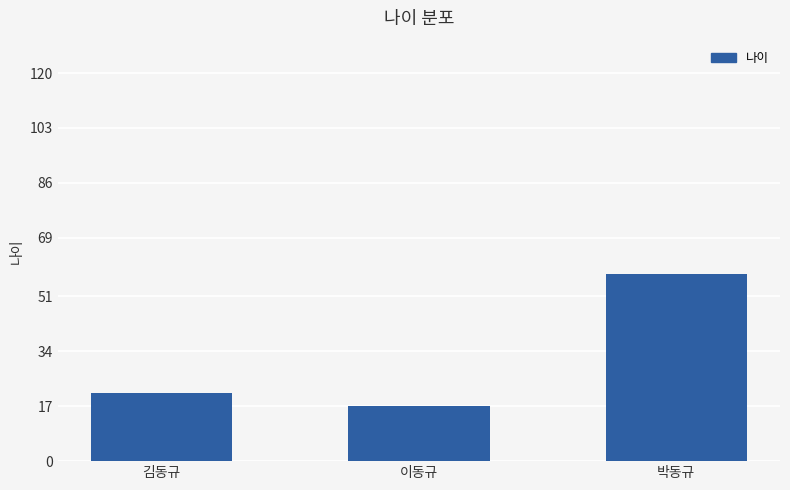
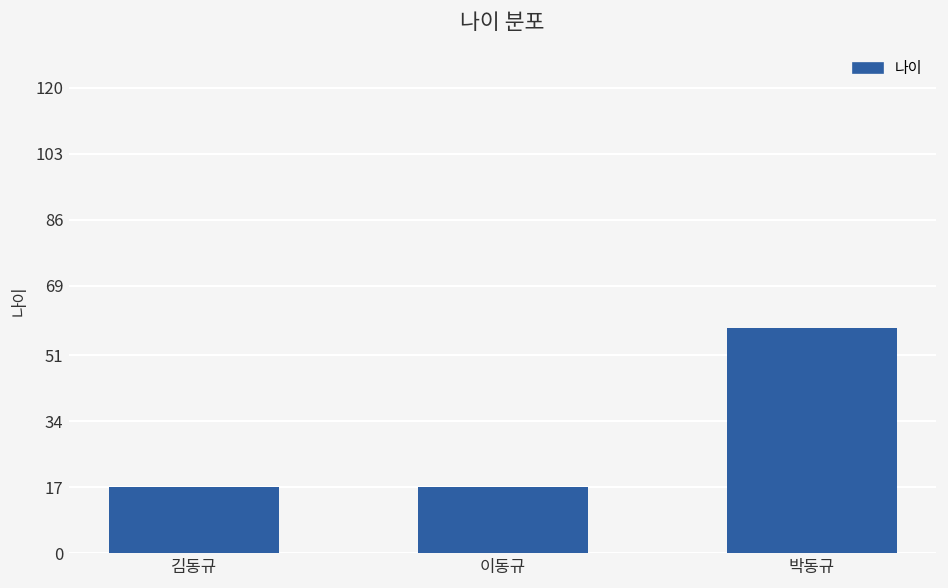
  {
-   "김동규": 21,
+   "김동규": 17,
    "이동규": 17,
    "박동규": 58
  }
